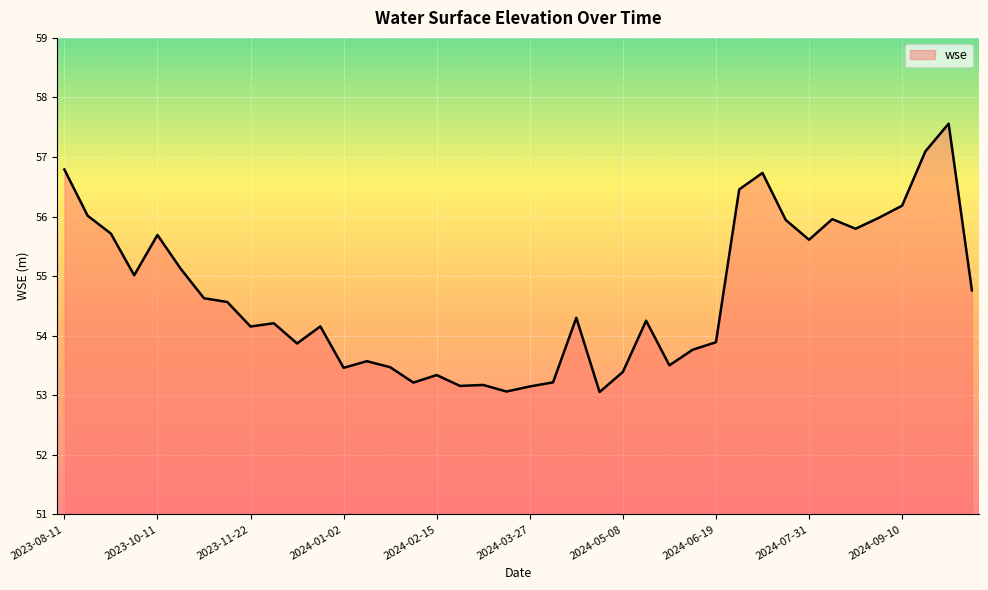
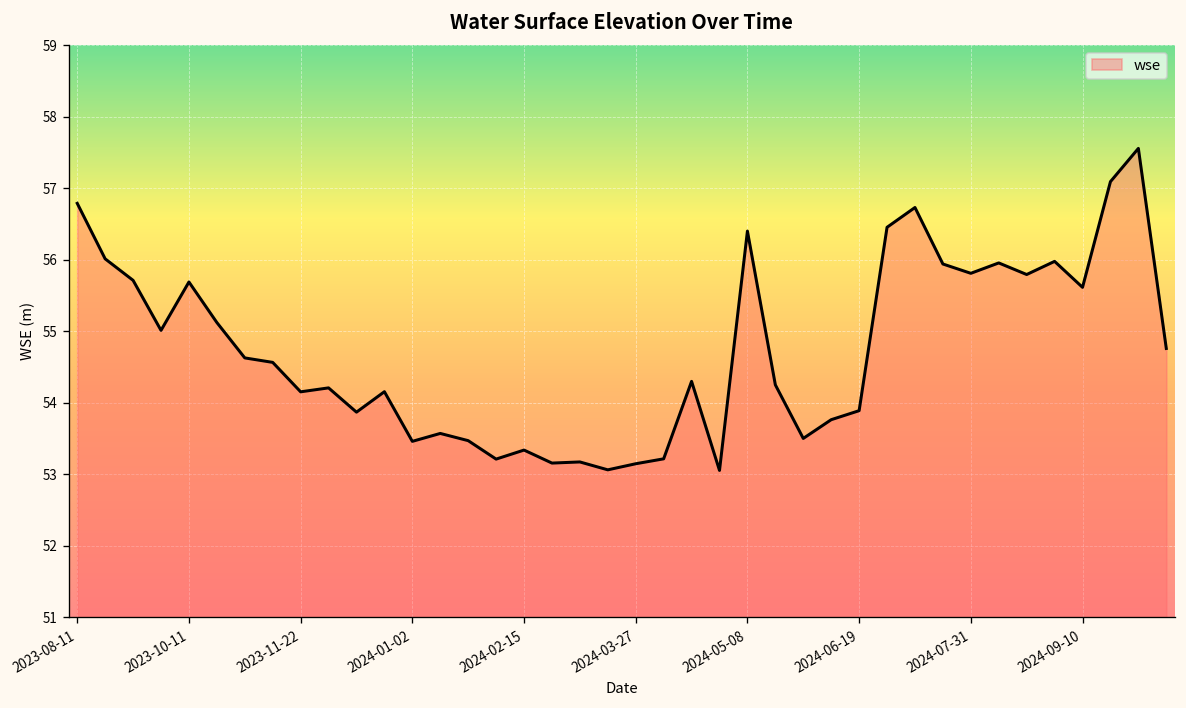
  {
    "2023-08-11": 56.8,
    "2023-10-11": 55.7,
    "2023-11-22": 54.2,
    "2024-01-02": 53.5,
    "2024-02-15": 53.3,
    "2024-03-27": 53.1,
-   "2024-05-08": 53.4,
+   "2024-05-08": 56.4,
    "2024-06-19": 53.9,
-   "2024-07-31": 55.6,
-   "2024-09-10": 56.2
+   "2024-07-31": 55.8,
+   "2024-09-10": 55.6
  }
